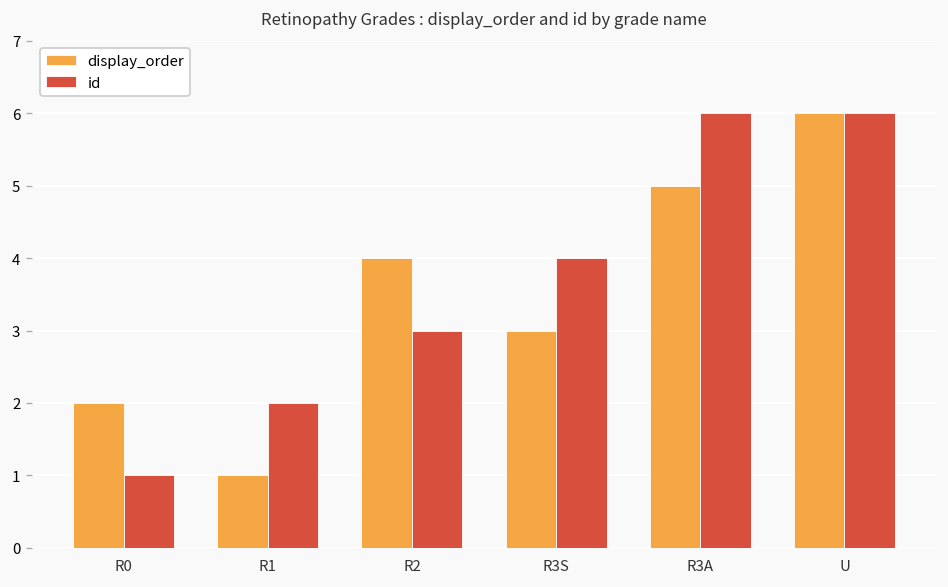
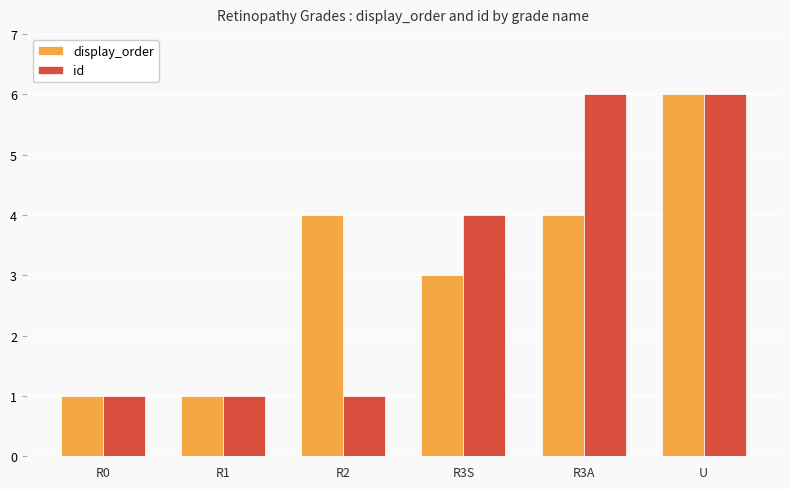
  {
    "display_order": {
-     "R0": 2,
+     "R0": 1,
      "R1": 1,
      "R2": 4,
      "R3S": 3,
-     "R3A": 5,
+     "R3A": 4,
      "U": 6
    },
    "id": {
      "R0": 1,
-     "R1": 2,
-     "R2": 3,
+     "R1": 1,
+     "R2": 1,
      "R3S": 4,
      "R3A": 6,
      "U": 6
    }
  }
